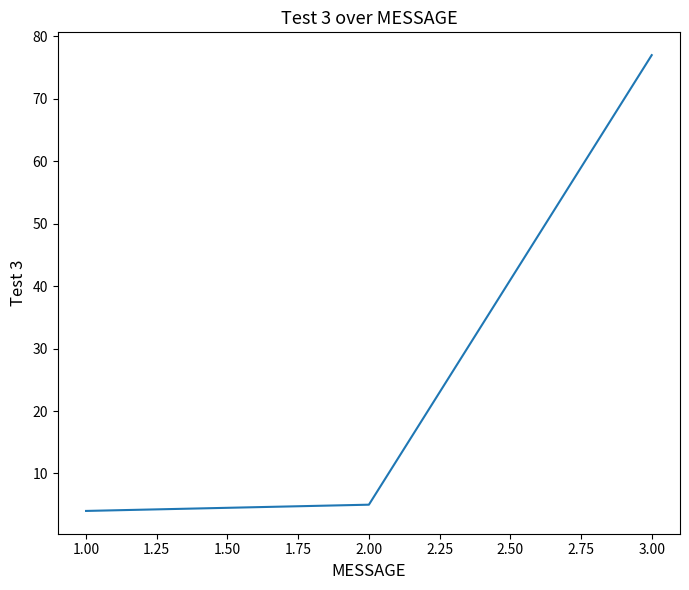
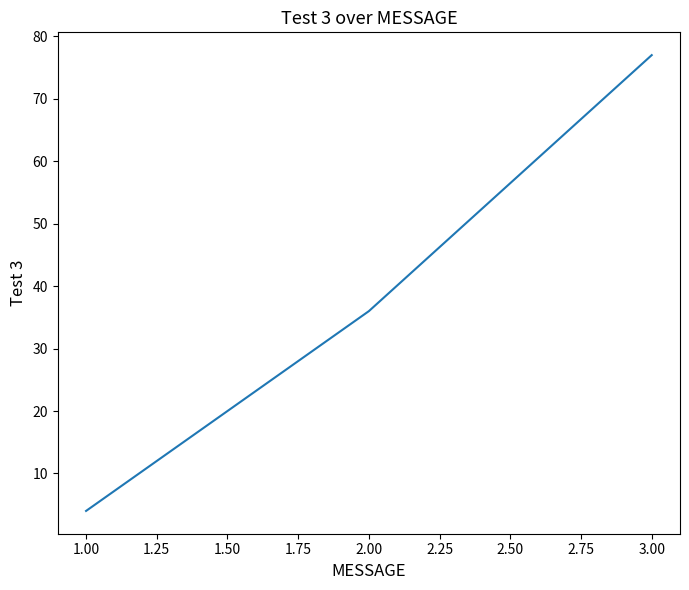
  {
    "1.00": 4,
-   "2.00": 5,
+   "2.00": 36,
    "3.00": 77
  }
